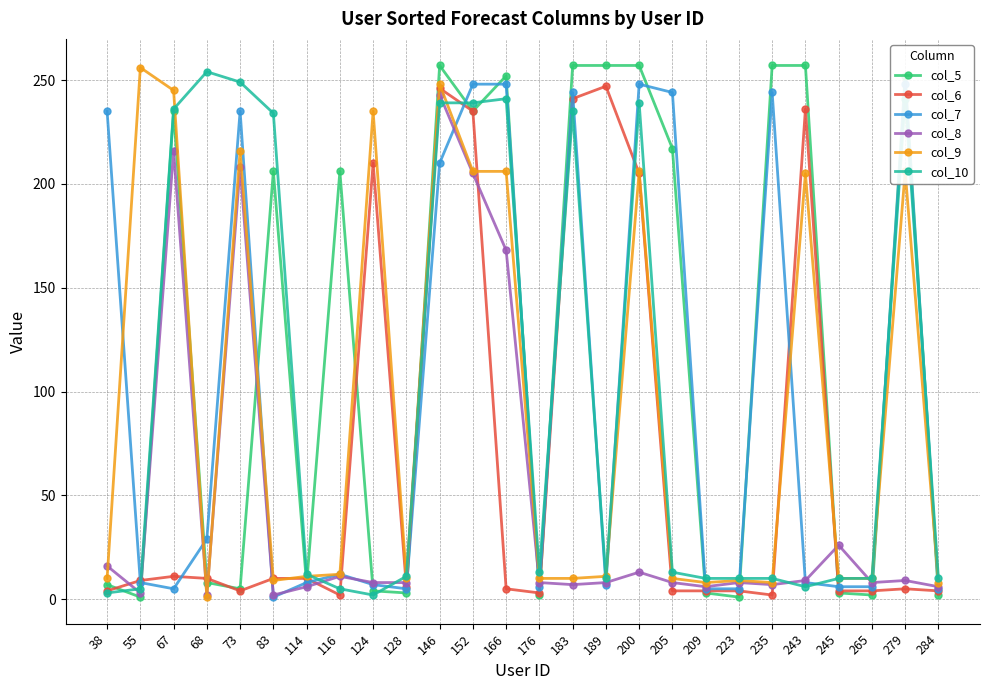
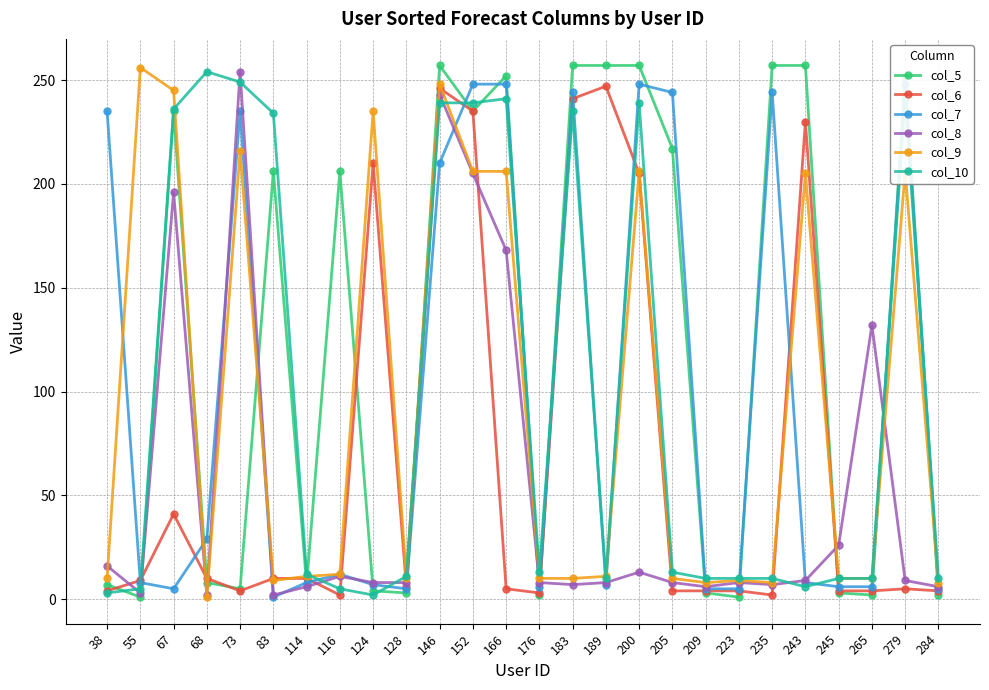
  {
    "col_6": {
-     "67": 11,
+     "67": 41,
      "68": 10,
      "116": 2,
      "124": 210,
      "146": 246,
      "166": 5,
      "183": 241,
      "189": 247,
      "205": 4,
      "235": 2,
-     "243": 236,
+     "243": 230,
      "265": 4,
      "279": 5
    },
    "col_7": {
      "38": 235,
      "67": 5,
      "68": 29,
      "73": 235,
      "146": 210,
      "152": 248,
      "166": 248,
      "176": 6,
      "183": 244,
      "200": 248,
      "205": 244,
      "235": 244,
      "245": 6,
      "265": 6
    },
    "col_8": {
      "38": 16,
      "55": 3,
-     "67": 216,
-     "73": 208,
+     "67": 196,
+     "73": 254,
      "128": 8,
      "146": 243,
      "166": 168,
      "176": 8,
      "183": 7,
      "200": 13,
      "205": 8,
      "245": 26,
-     "265": 8,
+     "265": 132,
      "279": 9
    },
    "col_9": {
      "38": 10,
      "55": 256,
      "67": 245,
      "73": 216,
      "124": 235,
      "146": 248,
      "166": 206,
      "176": 10,
      "183": 10,
      "205": 10,
      "209": 8,
      "243": 205,
      "284": 8
    }
  }
